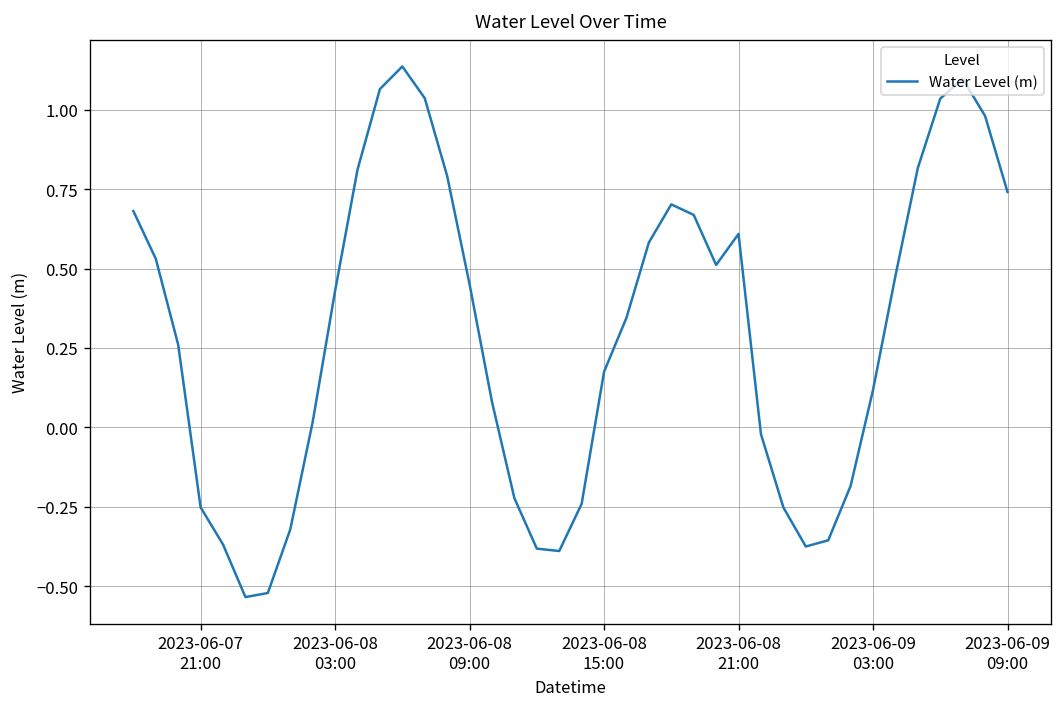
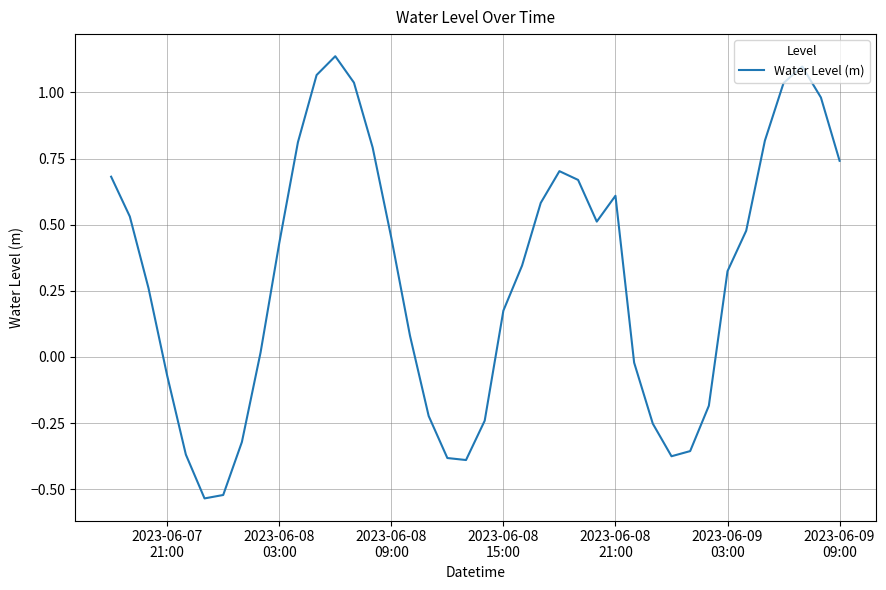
  {
-   "2023-06-07 21:00": -0.25,
+   "2023-06-07 21:00": -0.07,
    "2023-06-08 03:00": 0.43,
    "2023-06-08 09:00": 0.45,
    "2023-06-08 15:00": 0.18,
    "2023-06-08 21:00": 0.61,
-   "2023-06-09 03:00": 0.12,
+   "2023-06-09 03:00": 0.32,
    "2023-06-09 09:00": 0.74
  }
